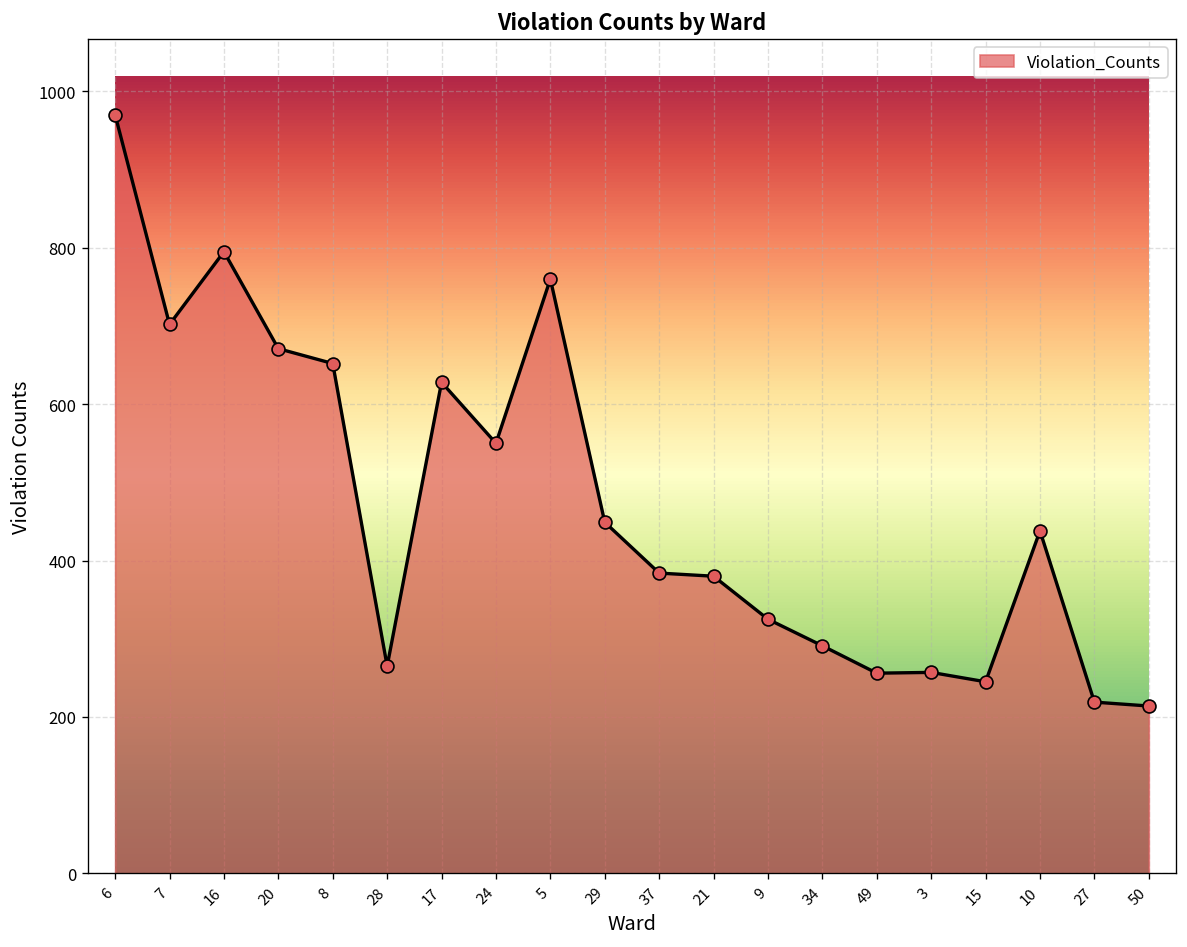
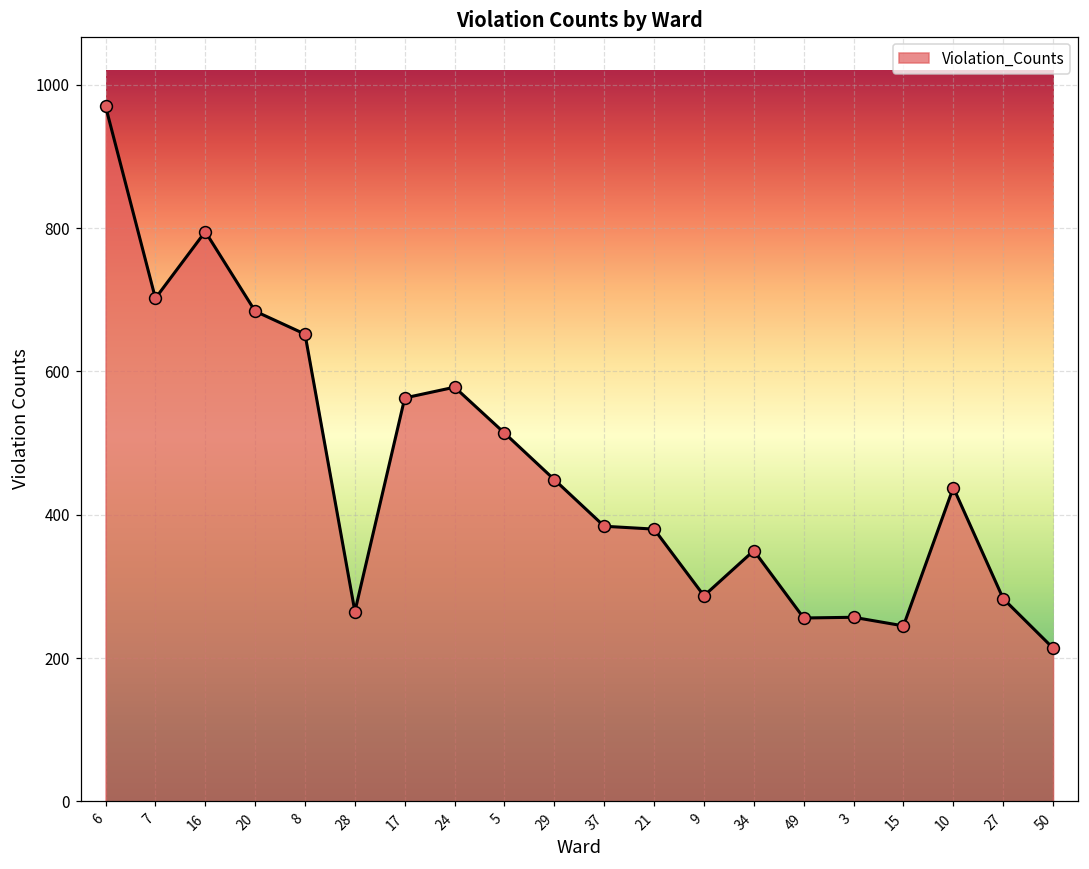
  {
    "6": 970,
    "7": 700,
    "16": 800,
-   "20": 670,
+   "20": 680,
    "8": 650,
    "28": 270,
-   "17": 630,
-   "24": 550,
-   "5": 760,
+   "17": 560,
+   "24": 580,
+   "5": 510,
    "29": 450,
    "37": 380,
    "21": 380,
-   "9": 330,
-   "34": 290,
+   "9": 290,
+   "34": 350,
    "49": 260,
    "3": 260,
    "15": 250,
    "10": 440,
-   "27": 220,
+   "27": 280,
    "50": 210
  }
